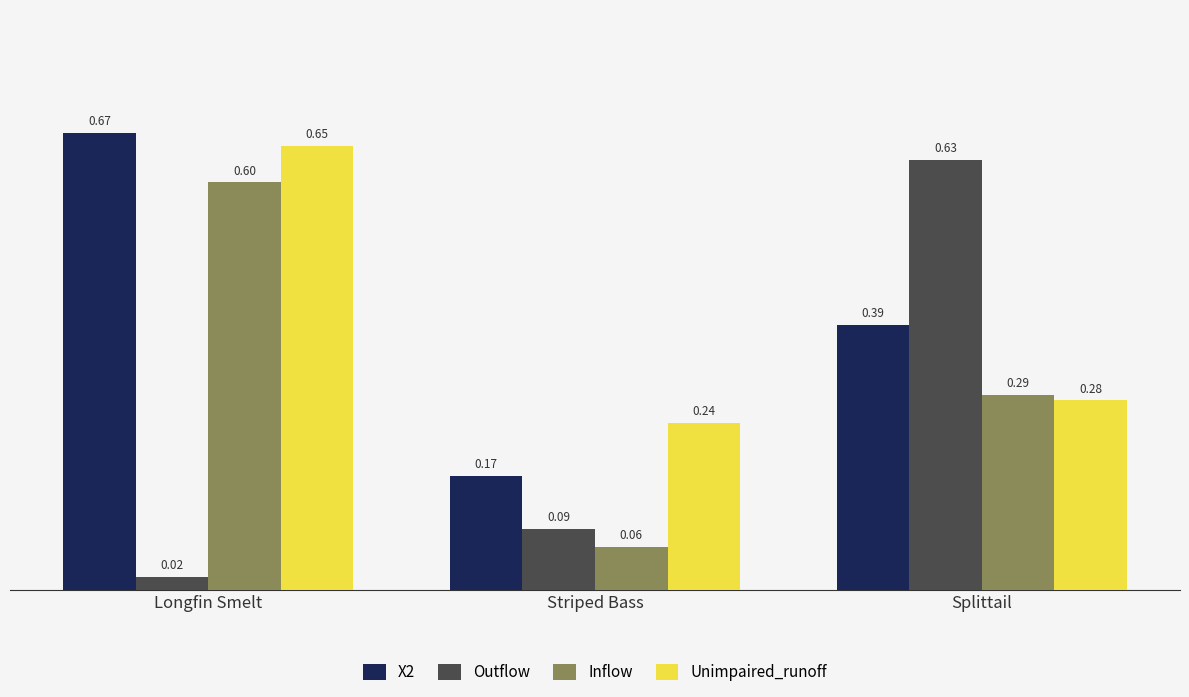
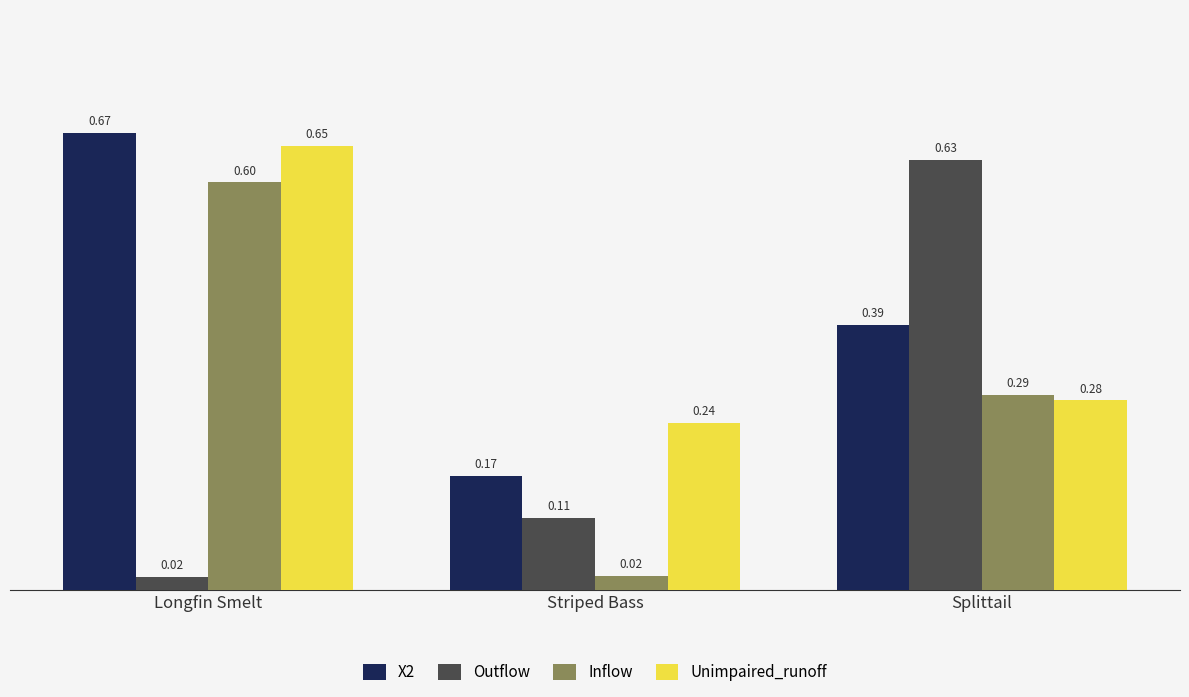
  {
    "X2": {
      "Longfin Smelt": 0.67,
      "Striped Bass": 0.17,
      "Splittail": 0.39
    },
    "Outflow": {
      "Longfin Smelt": 0.02,
-     "Striped Bass": 0.09,
+     "Striped Bass": 0.11,
      "Splittail": 0.63
    },
    "Inflow": {
      "Longfin Smelt": 0.60,
-     "Striped Bass": 0.06,
+     "Striped Bass": 0.02,
      "Splittail": 0.29
    },
    "Unimpaired_runoff": {
      "Longfin Smelt": 0.65,
      "Striped Bass": 0.24,
      "Splittail": 0.28
    }
  }
